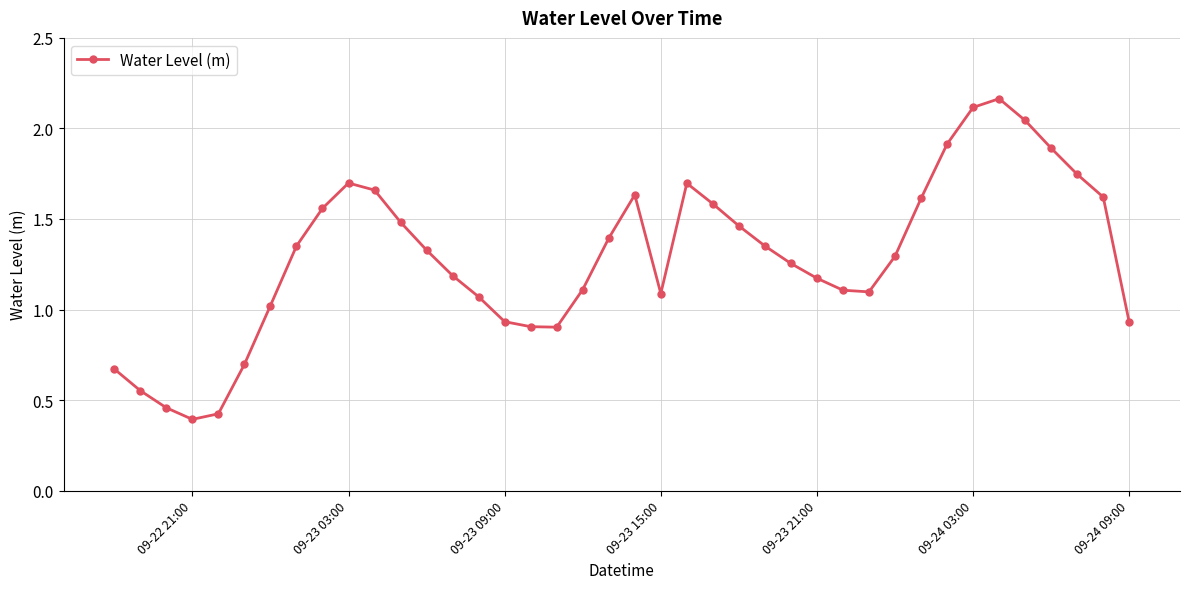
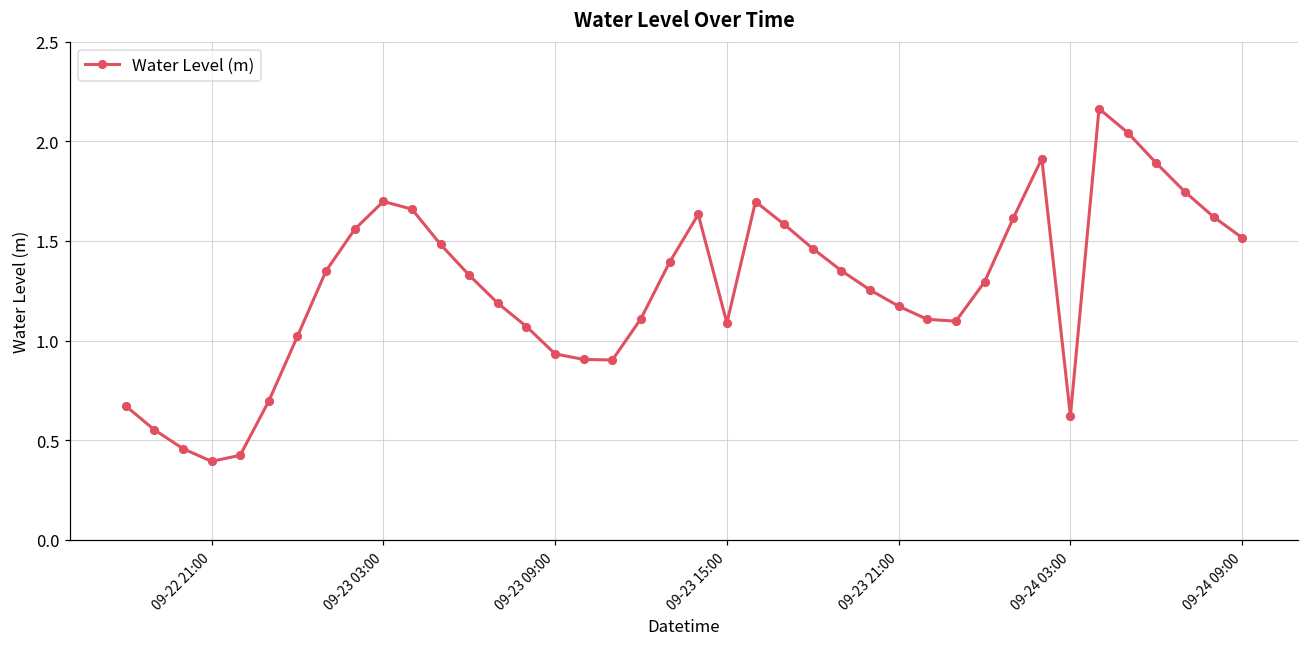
  {
    "09-22 21:00": 0.39,
    "09-23 03:00": 1.70,
    "09-23 09:00": 0.93,
    "09-23 15:00": 1.09,
    "09-23 21:00": 1.17,
-   "09-24 03:00": 2.12,
-   "09-24 09:00": 0.93
+   "09-24 03:00": 0.62,
+   "09-24 09:00": 1.52
  }
